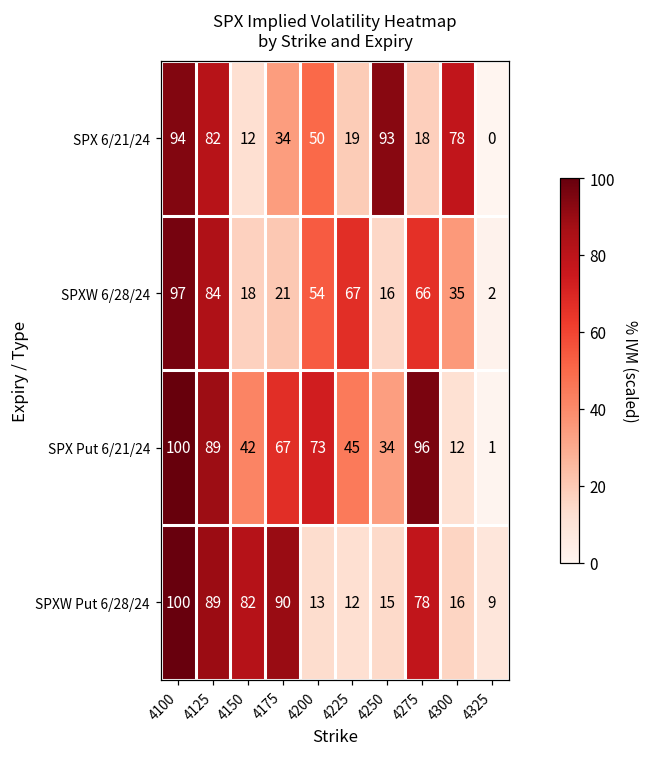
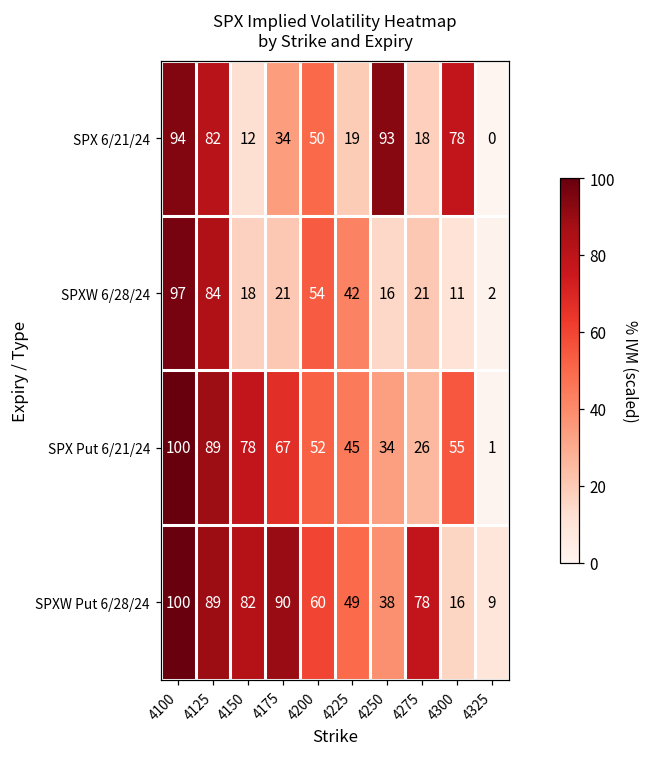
  {
    "SPX 6/21/24": {
      "4100": 94,
      "4125": 82,
      "4150": 12,
      "4175": 34,
      "4200": 50,
      "4225": 19,
      "4250": 93,
      "4275": 18,
      "4300": 78,
      "4325": 0
    },
    "SPXW 6/28/24": {
      "4100": 97,
      "4125": 84,
      "4150": 18,
      "4175": 21,
      "4200": 54,
-     "4225": 67,
+     "4225": 42,
      "4250": 16,
-     "4275": 66,
-     "4300": 35,
+     "4275": 21,
+     "4300": 11,
      "4325": 2
    },
    "SPX Put 6/21/24": {
      "4100": 100,
      "4125": 89,
-     "4150": 42,
+     "4150": 78,
      "4175": 67,
-     "4200": 73,
+     "4200": 52,
      "4225": 45,
      "4250": 34,
-     "4275": 96,
-     "4300": 12,
+     "4275": 26,
+     "4300": 55,
      "4325": 1
    },
    "SPXW Put 6/28/24": {
      "4100": 100,
      "4125": 89,
      "4150": 82,
      "4175": 90,
-     "4200": 13,
-     "4225": 12,
-     "4250": 15,
+     "4200": 60,
+     "4225": 49,
+     "4250": 38,
      "4275": 78,
      "4300": 16,
      "4325": 9
    }
  }
